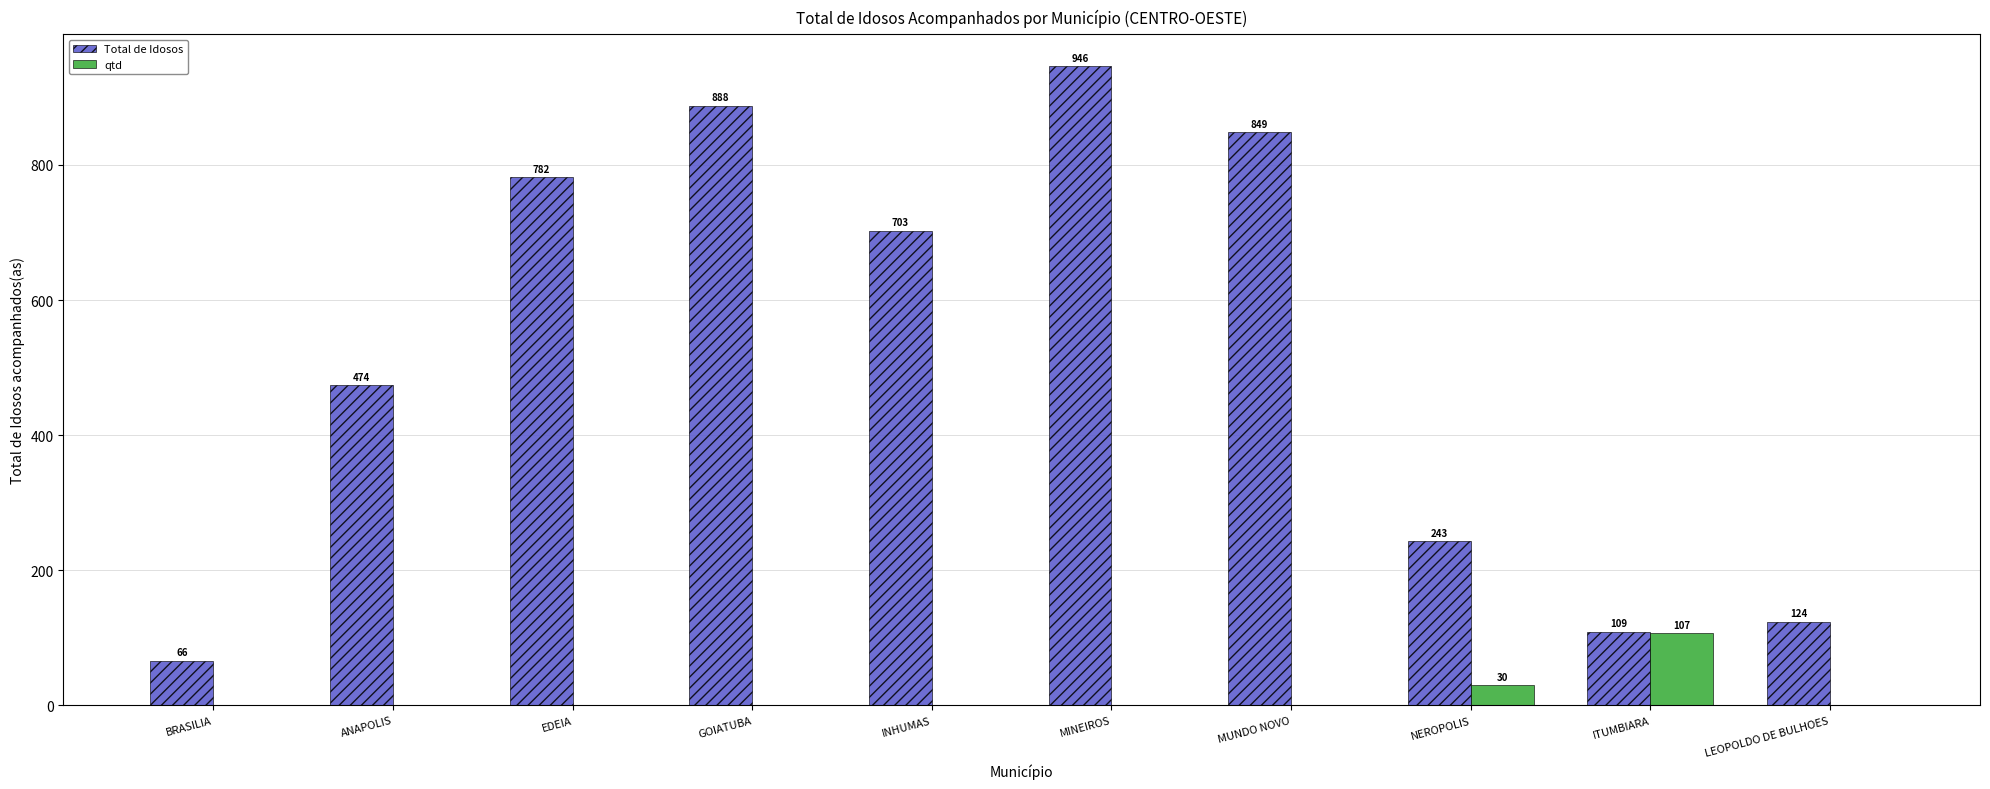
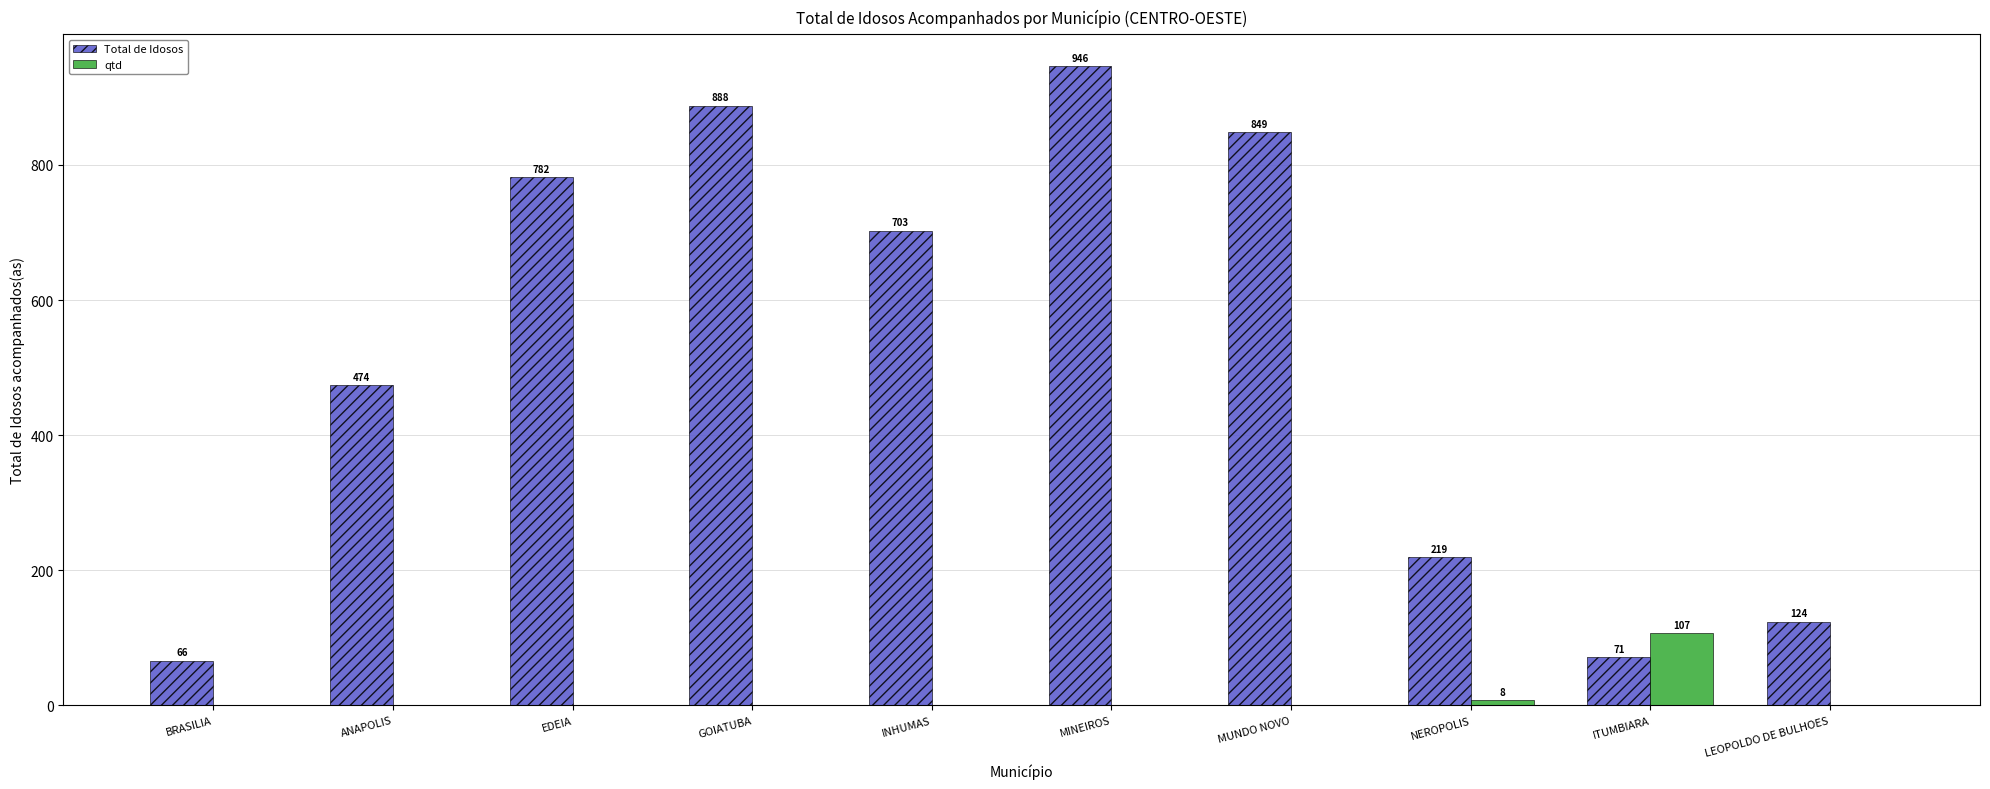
  {
    "Total de Idosos": {
      "BRASILIA": 66,
      "ANAPOLIS": 474,
      "EDEIA": 782,
      "GOIATUBA": 888,
      "INHUMAS": 703,
      "MINEIROS": 946,
      "MUNDO NOVO": 849,
-     "NEROPOLIS": 243,
-     "ITUMBIARA": 109,
+     "NEROPOLIS": 219,
+     "ITUMBIARA": 71,
      "LEOPOLDO DE BULHOES": 124
    },
    "qtd": {
-     "NEROPOLIS": 30,
+     "NEROPOLIS": 8,
      "ITUMBIARA": 107
    }
  }
